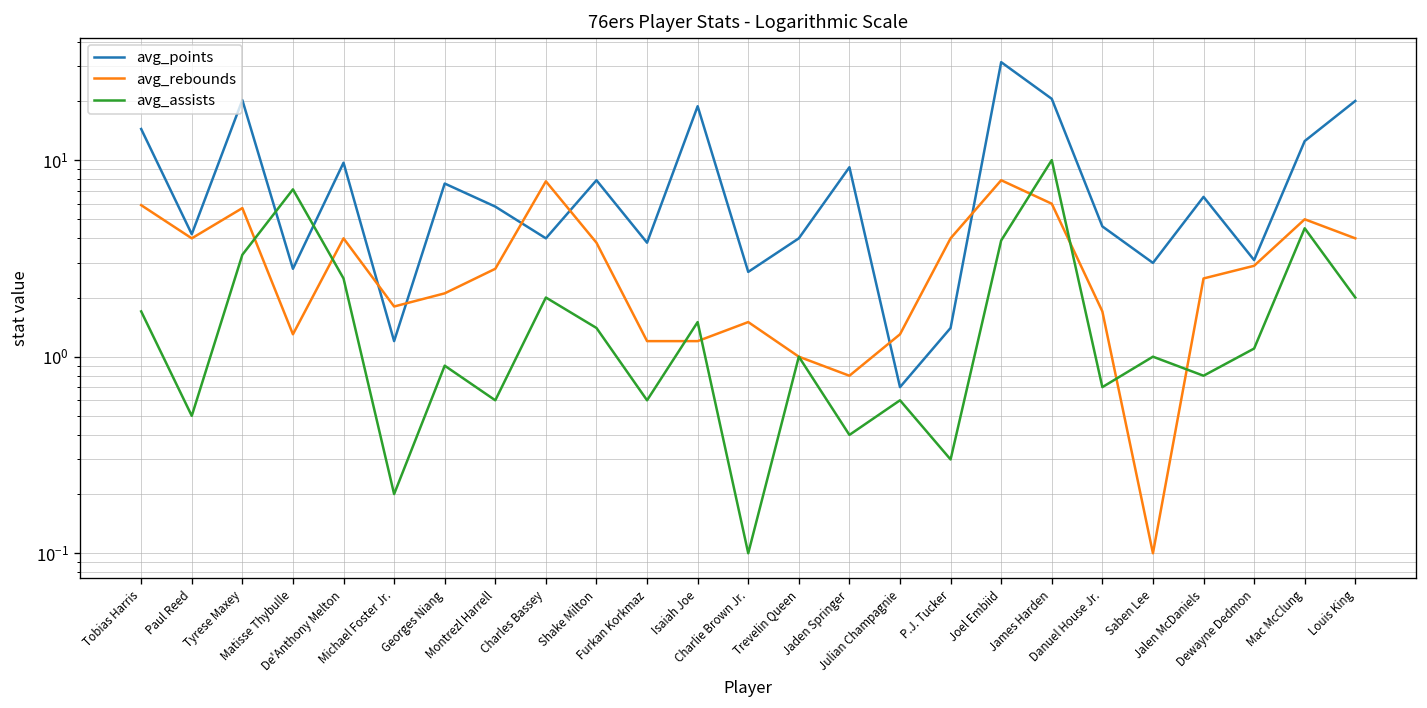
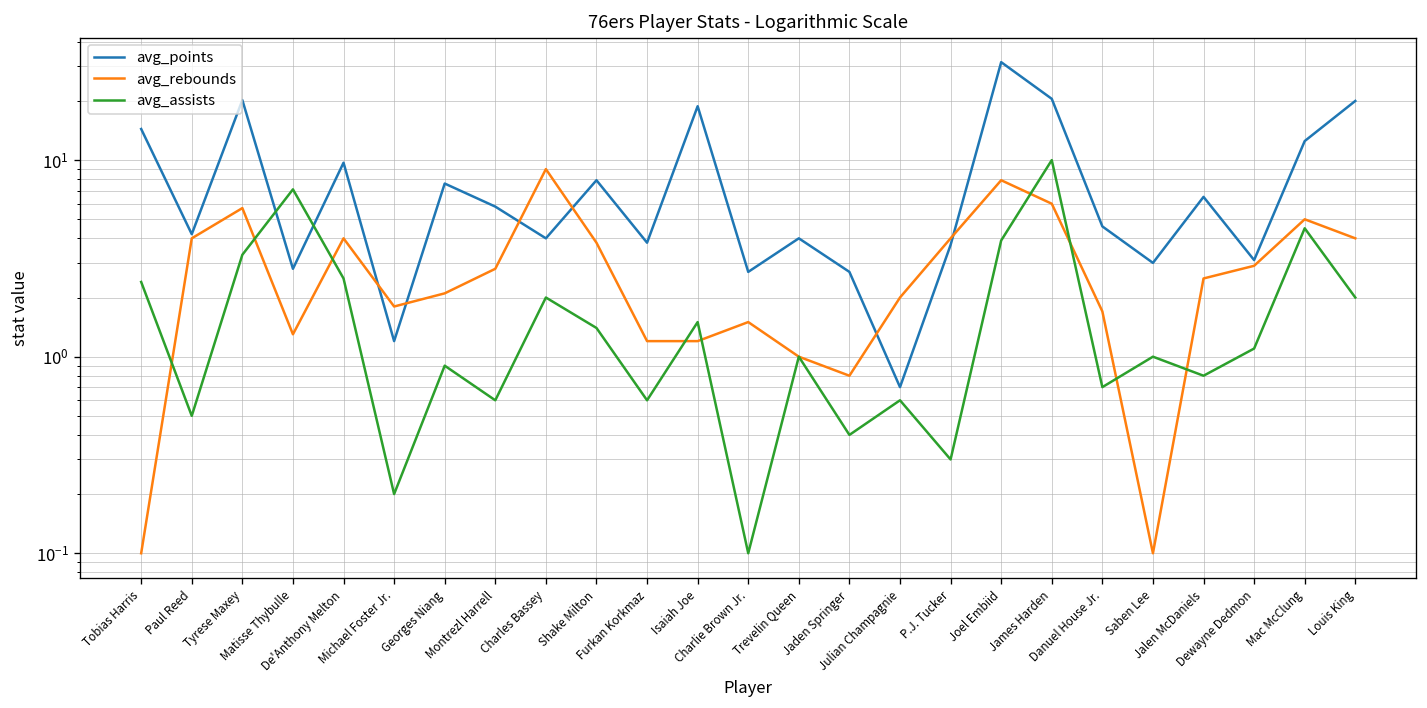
  {
    "avg_points": {
      "Tobias Harris": 14,
      "Paul Reed": 4.2,
      "Tyrese Maxey": 20,
      "Matisse Thybulle": 2.8,
      "De'Anthony Melton": 10,
      "Michael Foster Jr.": 1.2,
      "Georges Niang": 8,
      "Montrezl Harrell": 5.8,
      "Charles Bassey": 4.0,
      "Shake Milton": 8,
      "Furkan Korkmaz": 3.8,
      "Isaiah Joe": 19,
      "Charlie Brown Jr.": 2.7,
      "Trevelin Queen": 4.0,
-     "Jaden Springer": 9,
+     "Jaden Springer": 2.7,
      "Julian Champagnie": 0.7,
-     "P.J. Tucker": 1.4,
+     "P.J. Tucker": 3.7,
      "Joel Embiid": 32,
      "James Harden": 21,
      "Danuel House Jr.": 4.6,
      "Saben Lee": 3.0,
      "Jalen McDaniels": 6.5,
      "Dewayne Dedmon": 3.1,
      "Mac McClung": 13,
      "Louis King": 20
    },
    "avg_rebounds": {
-     "Tobias Harris": 5.9,
+     "Tobias Harris": 0.1,
      "Paul Reed": 4.0,
      "Tyrese Maxey": 5.7,
      "Matisse Thybulle": 1.3,
      "De'Anthony Melton": 4.0,
      "Michael Foster Jr.": 1.8,
      "Georges Niang": 2.1,
      "Montrezl Harrell": 2.8,
-     "Charles Bassey": 8,
+     "Charles Bassey": 9,
      "Shake Milton": 3.8,
      "Furkan Korkmaz": 1.2,
      "Isaiah Joe": 1.2,
      "Charlie Brown Jr.": 1.5,
      "Jaden Springer": 0.8,
-     "Julian Champagnie": 1.3,
+     "Julian Champagnie": 2.0,
      "P.J. Tucker": 4.0,
      "Joel Embiid": 8,
      "James Harden": 6.0,
      "Danuel House Jr.": 1.7,
      "Saben Lee": 0.1,
      "Jalen McDaniels": 2.5,
      "Dewayne Dedmon": 2.9,
      "Mac McClung": 5.0,
      "Louis King": 4.0
    },
    "avg_assists": {
-     "Tobias Harris": 1.7,
+     "Tobias Harris": 2.4,
      "Paul Reed": 0.5,
      "Tyrese Maxey": 3.3,
      "Matisse Thybulle": 7.1,
      "De'Anthony Melton": 2.5,
      "Michael Foster Jr.": 0.2,
      "Georges Niang": 0.9,
      "Montrezl Harrell": 0.6,
      "Charles Bassey": 2.0,
      "Shake Milton": 1.4,
      "Furkan Korkmaz": 0.6,
      "Isaiah Joe": 1.5,
      "Charlie Brown Jr.": 0.1,
      "Jaden Springer": 0.4,
      "Julian Champagnie": 0.6,
      "P.J. Tucker": 0.3,
      "Joel Embiid": 3.9,
      "James Harden": 10,
      "Danuel House Jr.": 0.7,
      "Saben Lee": 1.0,
      "Jalen McDaniels": 0.8,
      "Dewayne Dedmon": 1.1,
      "Mac McClung": 4.5,
      "Louis King": 2.0
    }
  }
